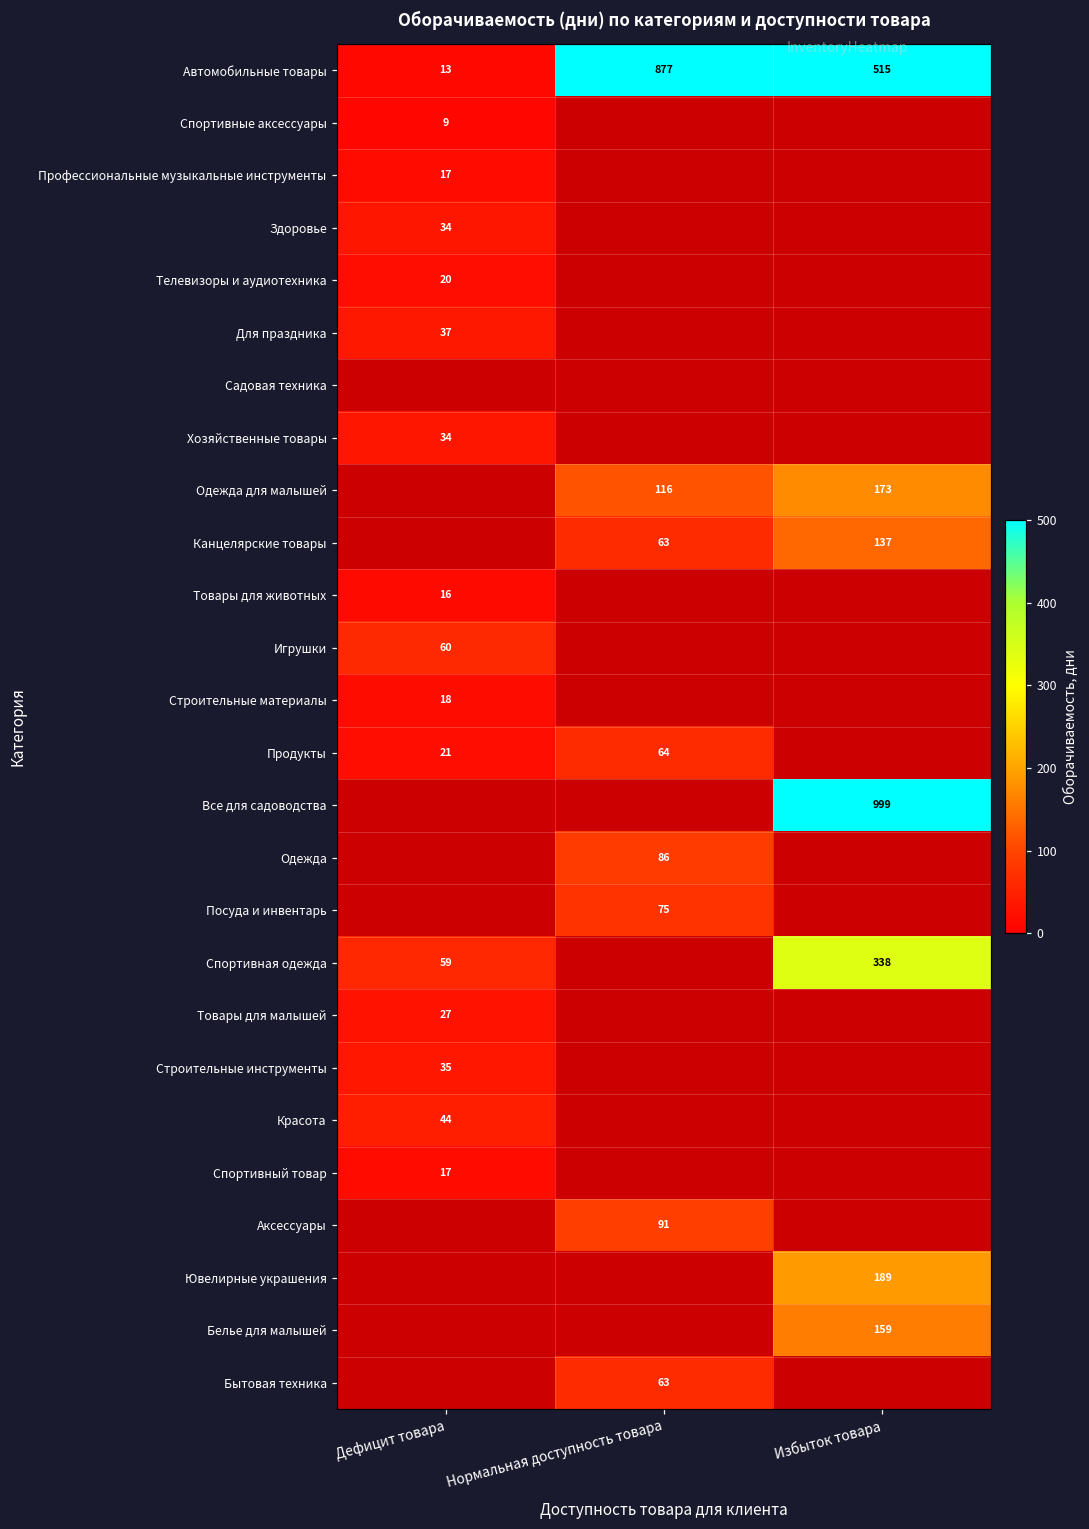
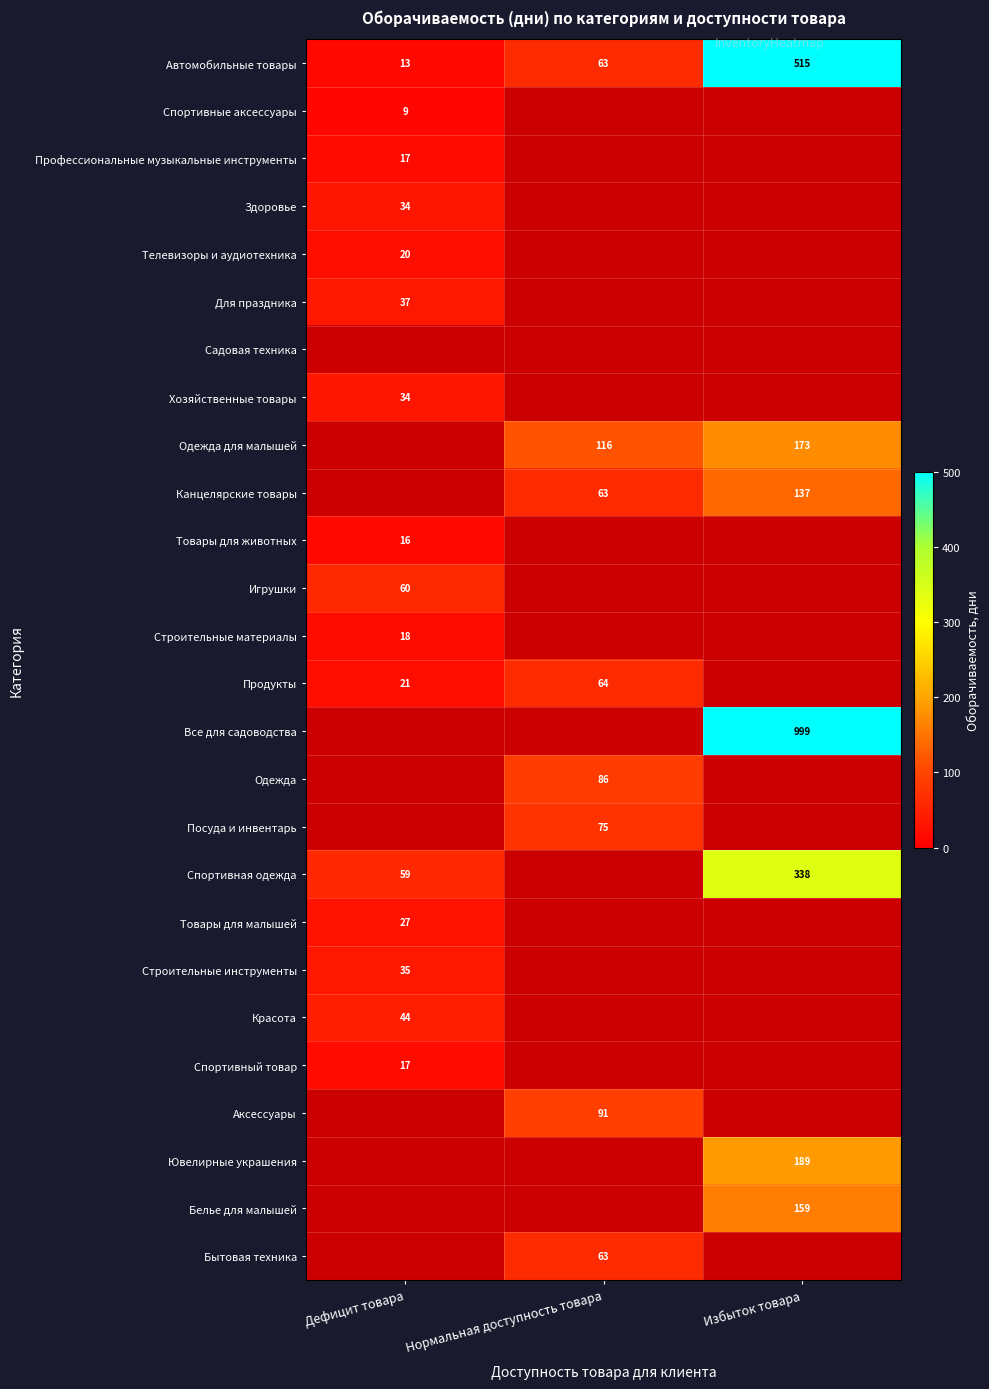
  {
    "Автомобильные товары": {
      "Дефицит товара": 13,
-     "Нормальная доступность товара": 877,
+     "Нормальная доступность товара": 63,
      "Избыток товара": 515
    },
    "Спортивные аксессуары": {
      "Дефицит товара": 9
    },
    "Профессиональные музыкальные инструменты": {
      "Дефицит товара": 17
    },
    "Здоровье": {
      "Дефицит товара": 34
    },
    "Телевизоры и аудиотехника": {
      "Дефицит товара": 20
    },
    "Для праздника": {
      "Дефицит товара": 37
    },
    "Хозяйственные товары": {
      "Дефицит товара": 34
    },
    "Одежда для малышей": {
      "Нормальная доступность товара": 116,
      "Избыток товара": 173
    },
    "Канцелярские товары": {
      "Нормальная доступность товара": 63,
      "Избыток товара": 137
    },
    "Товары для животных": {
      "Дефицит товара": 16
    },
    "Игрушки": {
      "Дефицит товара": 60
    },
    "Строительные материалы": {
      "Дефицит товара": 18
    },
    "Продукты": {
      "Дефицит товара": 21,
      "Нормальная доступность товара": 64
    },
    "Все для садоводства": {
      "Избыток товара": 999
    },
    "Одежда": {
      "Нормальная доступность товара": 86
    },
    "Посуда и инвентарь": {
      "Нормальная доступность товара": 75
    },
    "Спортивная одежда": {
      "Дефицит товара": 59,
      "Избыток товара": 338
    },
    "Товары для малышей": {
      "Дефицит товара": 27
    },
    "Строительные инструменты": {
      "Дефицит товара": 35
    },
    "Красота": {
      "Дефицит товара": 44
    },
    "Спортивный товар": {
      "Дефицит товара": 17
    },
    "Аксессуары": {
      "Нормальная доступность товара": 91
    },
    "Ювелирные украшения": {
      "Избыток товара": 189
    },
    "Белье для малышей": {
      "Избыток товара": 159
    },
    "Бытовая техника": {
      "Нормальная доступность товара": 63
    }
  }
